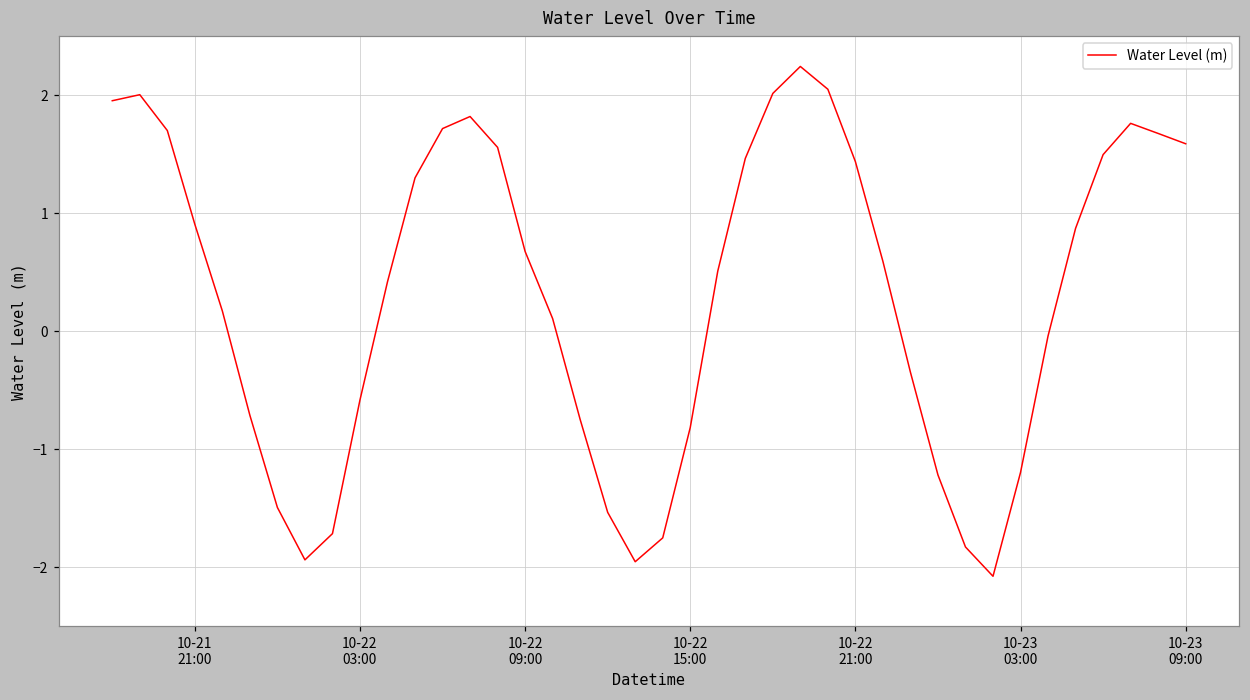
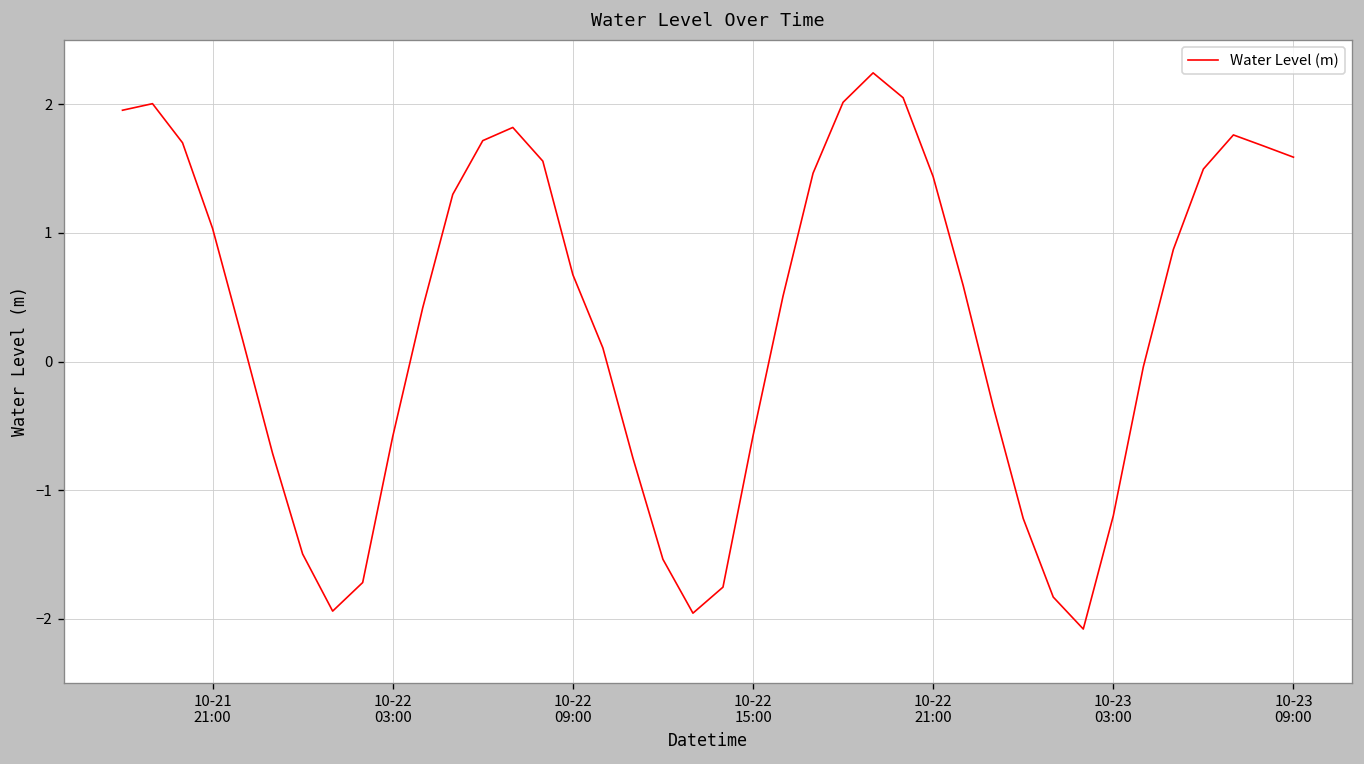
  {
-   "10-21 21:00": 0.90,
+   "10-21 21:00": 1.03,
    "10-22 03:00": -0.58,
    "10-22 09:00": 0.67,
-   "10-22 15:00": -0.82,
+   "10-22 15:00": -0.58,
    "10-22 21:00": 1.44,
    "10-23 03:00": -1.20,
    "10-23 09:00": 1.59
  }
